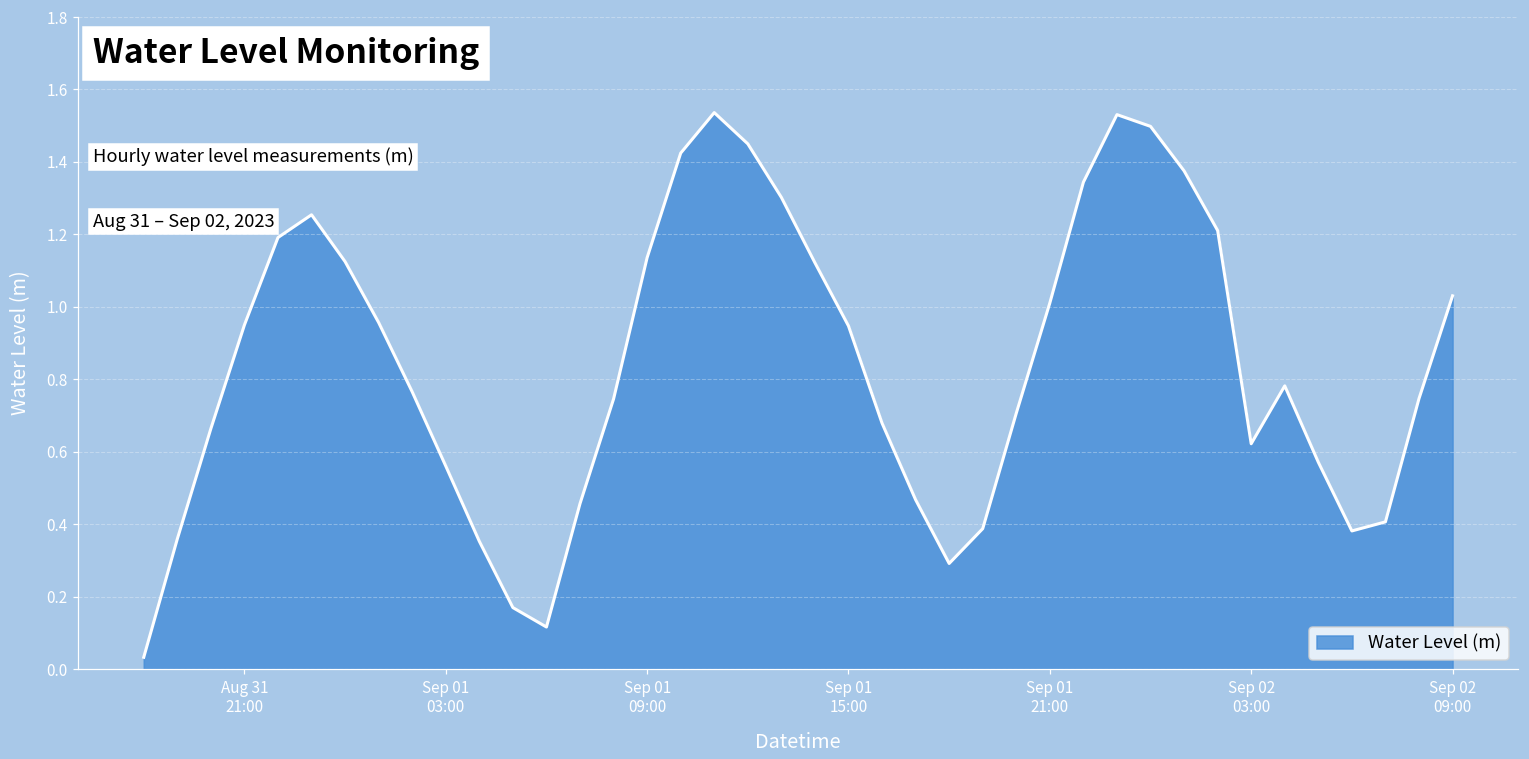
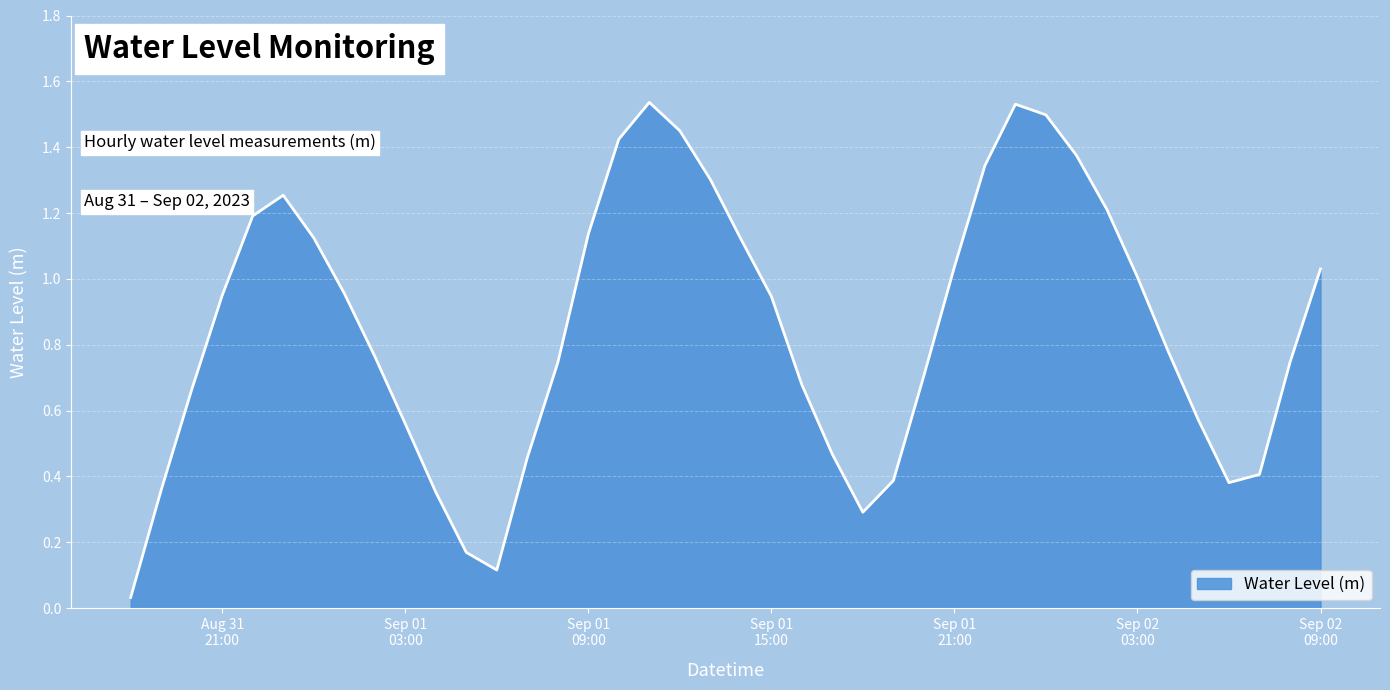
  {
    "Aug 31 21:00": 0.95,
    "Sep 01 03:00": 0.56,
    "Sep 01 09:00": 1.14,
    "Sep 01 15:00": 0.95,
-   "Sep 01 21:00": 1.01,
-   "Sep 02 03:00": 0.62,
+   "Sep 01 21:00": 1.04,
+   "Sep 02 03:00": 1.01,
    "Sep 02 09:00": 1.03
  }
